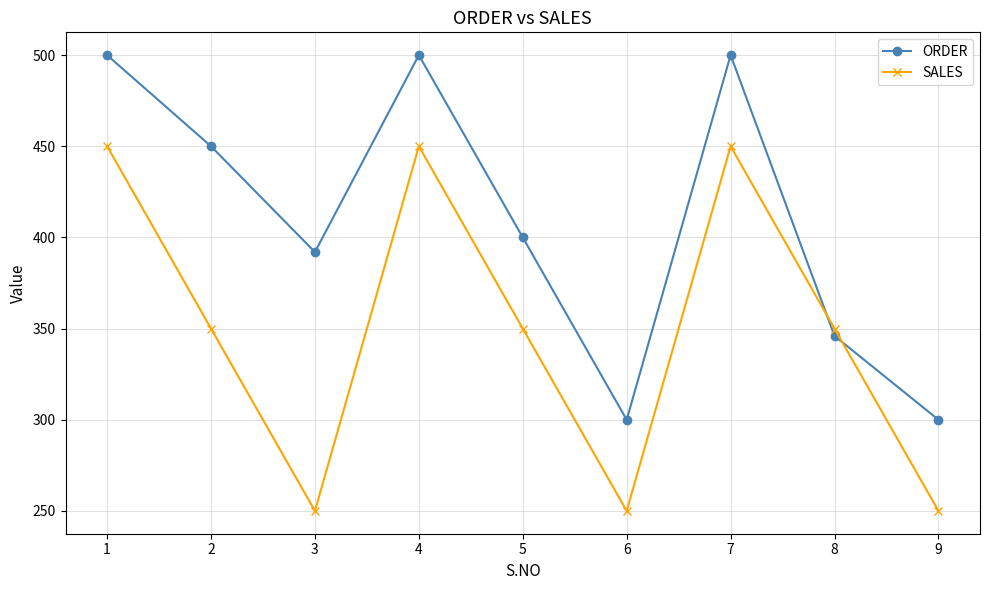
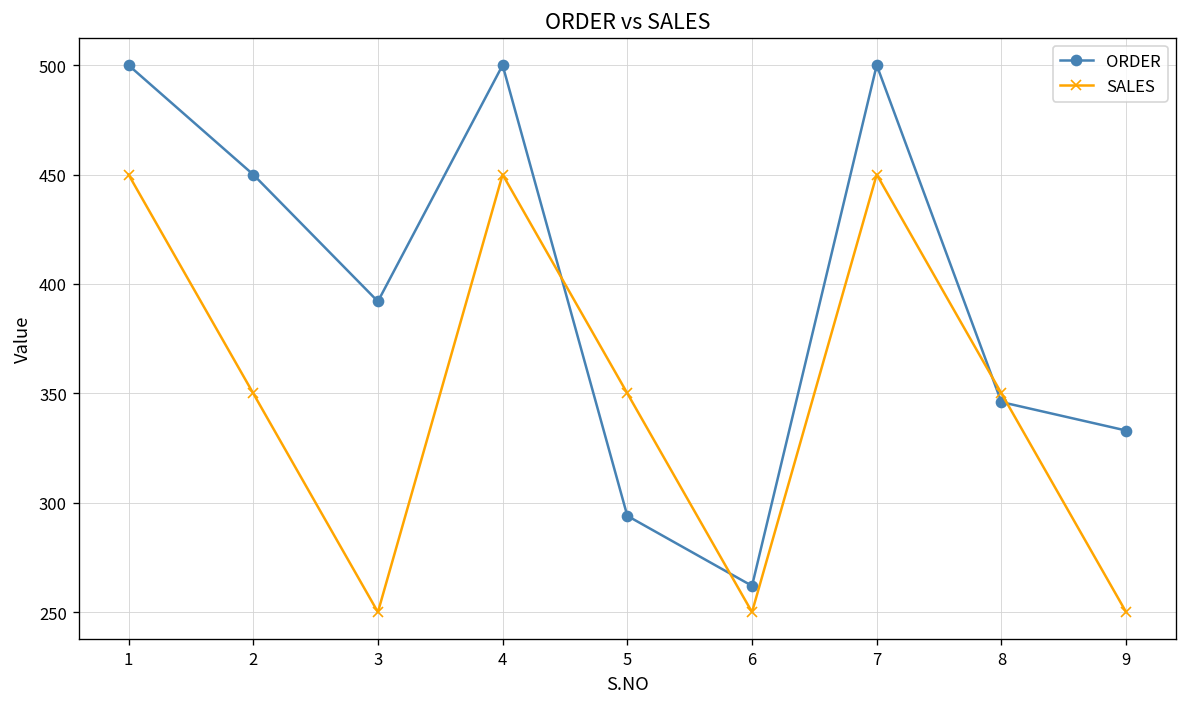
  {
    "ORDER": {
      "1": 500,
      "2": 450,
      "3": 392,
      "4": 500,
-     "5": 400,
-     "6": 300,
+     "5": 294,
+     "6": 262,
      "7": 500,
      "8": 346,
-     "9": 300
+     "9": 333
    },
    "SALES": {
      "1": 450,
      "2": 350,
      "3": 250,
      "4": 450,
      "5": 350,
      "6": 250,
      "7": 450,
      "8": 350,
      "9": 250
    }
  }
